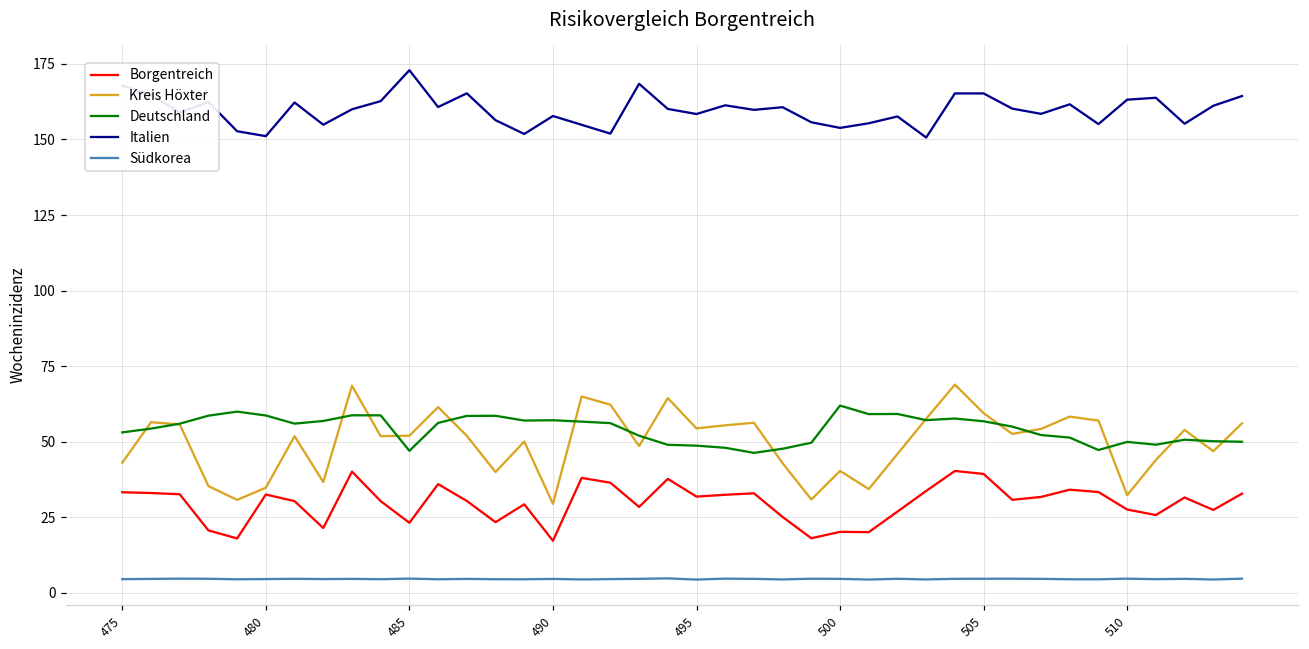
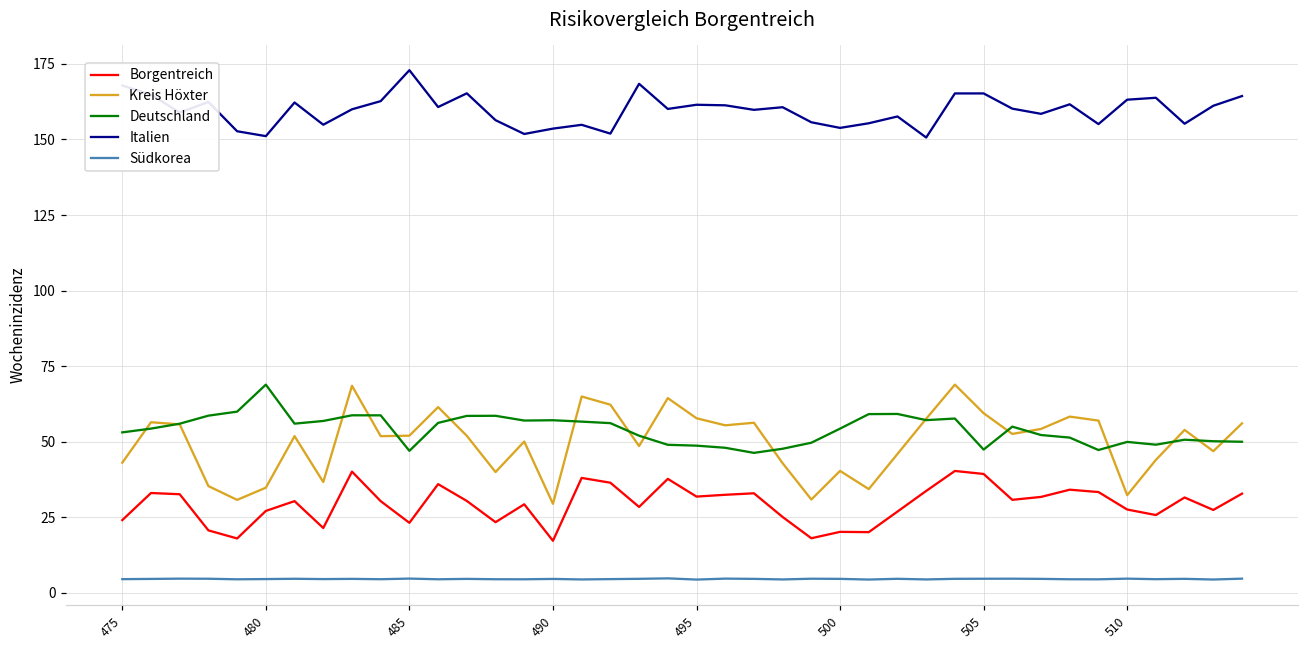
  {
    "Borgentreich": {
-     "475": 33,
-     "480": 33,
+     "475": 24,
+     "480": 27,
      "485": 23,
      "490": 17,
      "495": 32,
      "500": 20,
      "505": 39,
      "510": 28
    },
    "Kreis Höxter": {
      "475": 43,
      "480": 35,
      "485": 52,
      "490": 29,
-     "495": 54,
+     "495": 58,
      "500": 40,
      "505": 59,
      "510": 32
    },
    "Deutschland": {
      "475": 53,
-     "480": 59,
+     "480": 69,
      "485": 47,
      "490": 57,
      "495": 49,
-     "500": 62,
-     "505": 57,
+     "500": 54,
+     "505": 47,
      "510": 50
    },
    "Italien": {
      "480": 151,
      "485": 173,
-     "490": 158,
-     "495": 158,
+     "490": 154,
+     "495": 161,
      "500": 154,
      "505": 165,
      "510": 163
    },
    "Südkorea": {
      "475": 5,
      "480": 5,
      "485": 5,
      "490": 5,
      "495": 4,
      "500": 5,
      "505": 5,
      "510": 5
    }
  }
